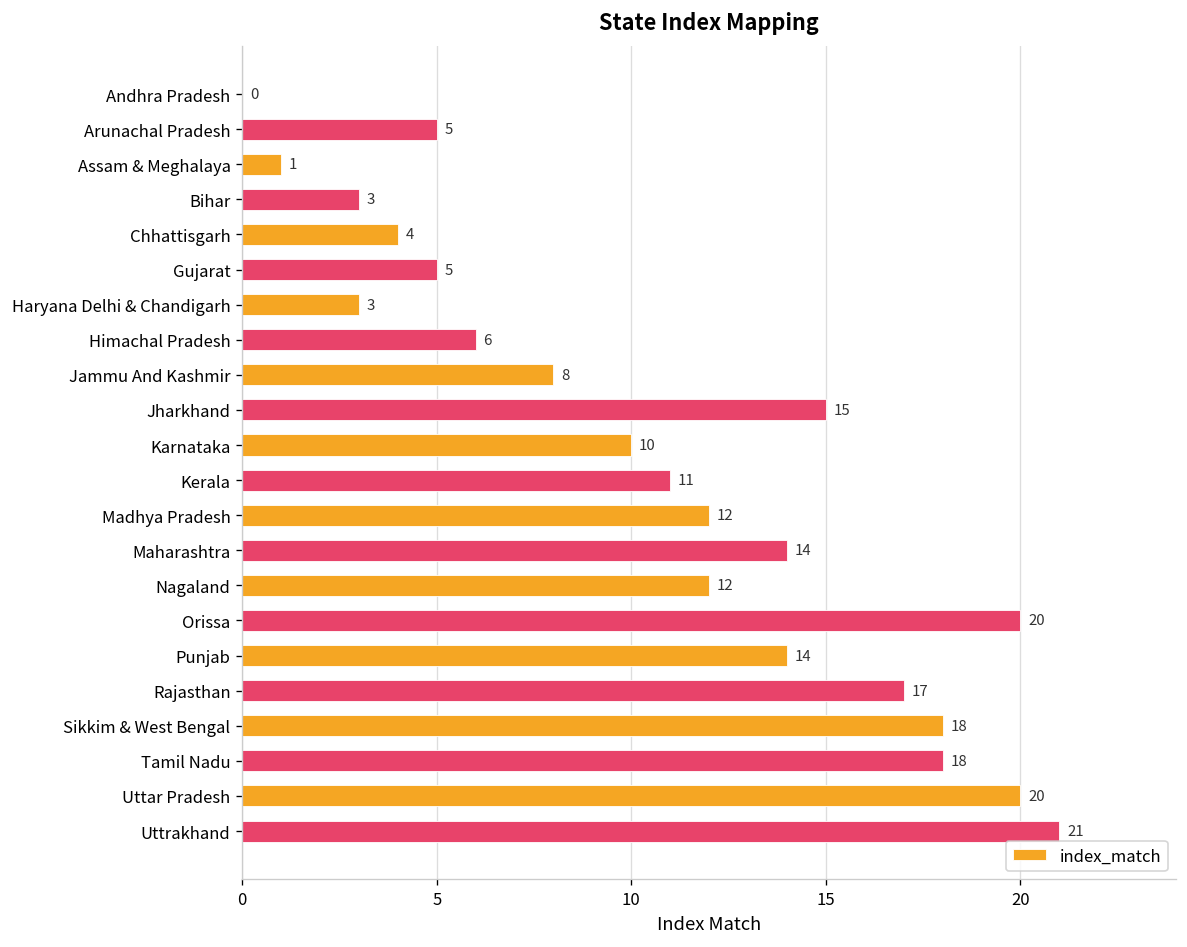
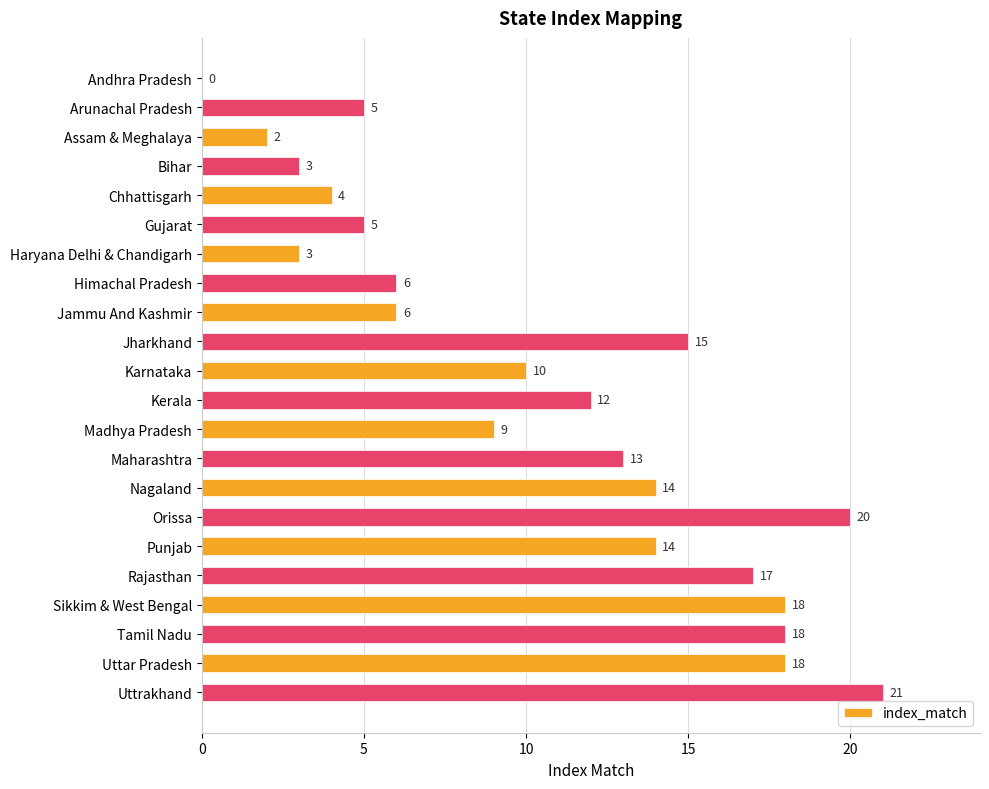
  {
    "Andhra Pradesh": 0,
    "Arunachal Pradesh": 5,
-   "Assam & Meghalaya": 1,
+   "Assam & Meghalaya": 2,
    "Bihar": 3,
    "Chhattisgarh": 4,
    "Gujarat": 5,
    "Haryana Delhi & Chandigarh": 3,
    "Himachal Pradesh": 6,
-   "Jammu And Kashmir": 8,
+   "Jammu And Kashmir": 6,
    "Jharkhand": 15,
    "Karnataka": 10,
-   "Kerala": 11,
-   "Madhya Pradesh": 12,
-   "Maharashtra": 14,
-   "Nagaland": 12,
+   "Kerala": 12,
+   "Madhya Pradesh": 9,
+   "Maharashtra": 13,
+   "Nagaland": 14,
    "Orissa": 20,
    "Punjab": 14,
    "Rajasthan": 17,
    "Sikkim & West Bengal": 18,
    "Tamil Nadu": 18,
-   "Uttar Pradesh": 20,
+   "Uttar Pradesh": 18,
    "Uttrakhand": 21
  }
